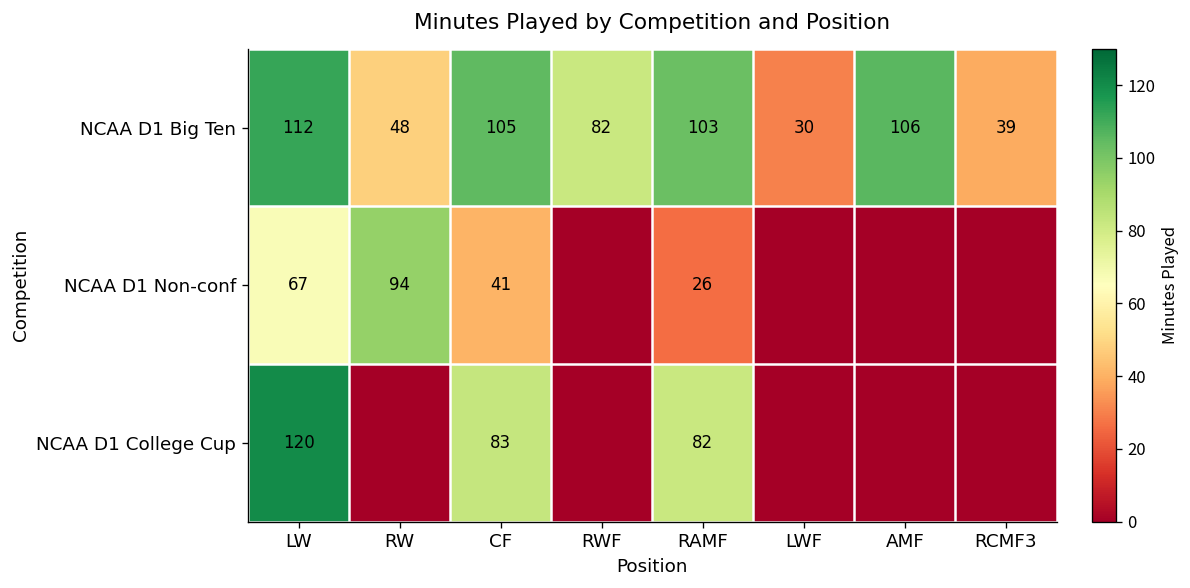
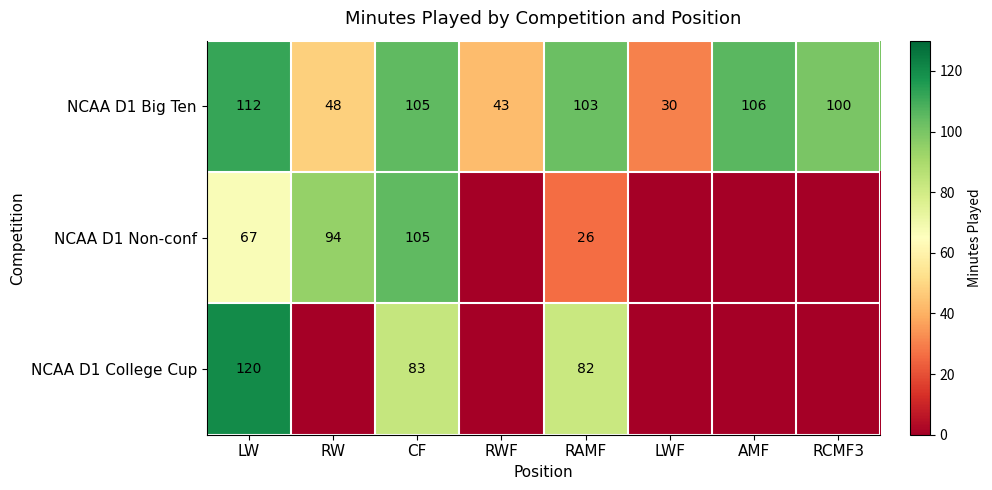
  {
    "NCAA D1 Big Ten": {
      "LW": 112,
      "RW": 48,
      "CF": 105,
-     "RWF": 82,
+     "RWF": 43,
      "RAMF": 103,
      "LWF": 30,
      "AMF": 106,
-     "RCMF3": 39
+     "RCMF3": 100
    },
    "NCAA D1 Non-conf": {
      "LW": 67,
      "RW": 94,
-     "CF": 41,
+     "CF": 105,
      "RAMF": 26
    },
    "NCAA D1 College Cup": {
      "LW": 120,
      "CF": 83,
      "RAMF": 82
    }
  }
